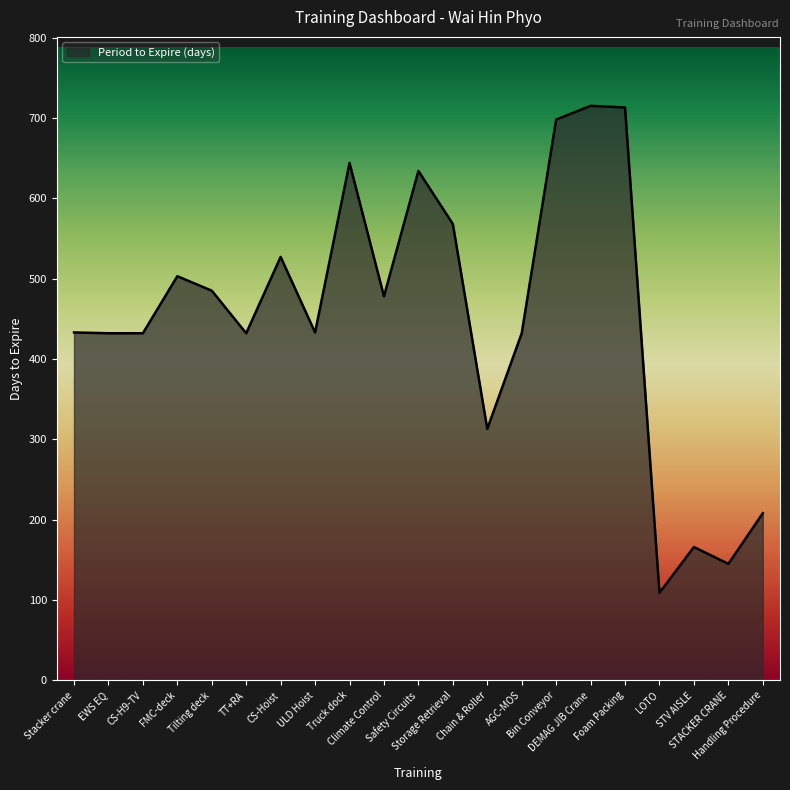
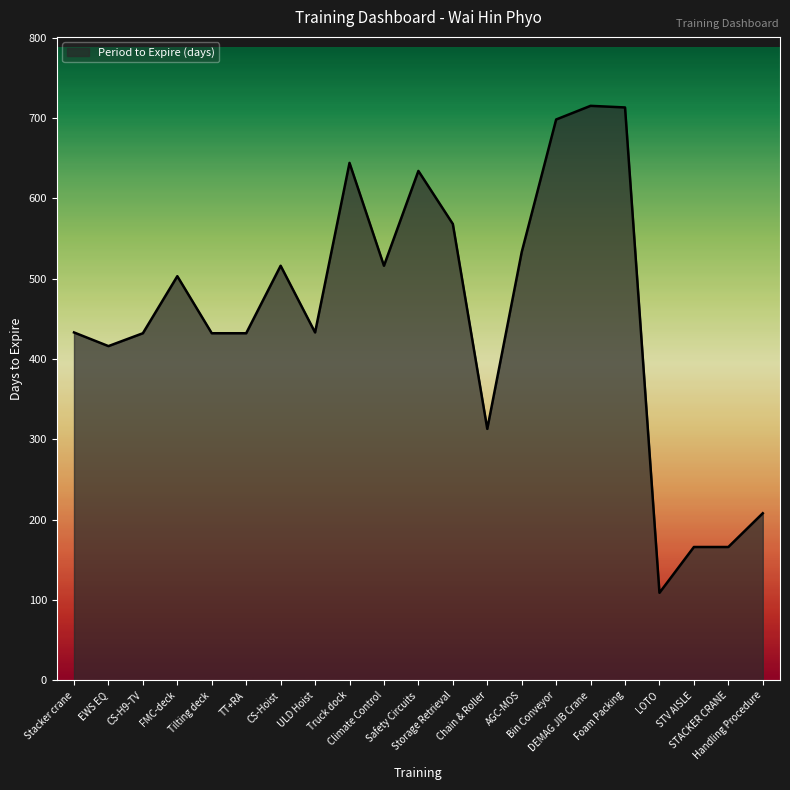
  {
    "Stacker crane": 430,
-   "EWS EQ": 430,
+   "EWS EQ": 420,
    "CS-H9-TV": 430,
    "FMC-deck": 500,
-   "Tilting deck": 490,
+   "Tilting deck": 430,
    "TT+RA": 430,
-   "CS-Hoist": 530,
+   "CS-Hoist": 520,
    "ULD Hoist": 430,
    "Truck dock": 640,
-   "Climate Control": 480,
+   "Climate Control": 520,
    "Safety Circuits": 630,
    "Storage Retrieval": 570,
    "Chain & Roller": 310,
-   "AGC-MOS": 430,
+   "AGC-MOS": 530,
    "Bin Conveyor": 700,
    "DEMAG JIB Crane": 720,
    "Foam Packing": 710,
    "LOTO": 110,
    "STV AISLE": 170,
-   "STACKER CRANE": 150,
+   "STACKER CRANE": 170,
    "Handling Procedure": 210
  }
